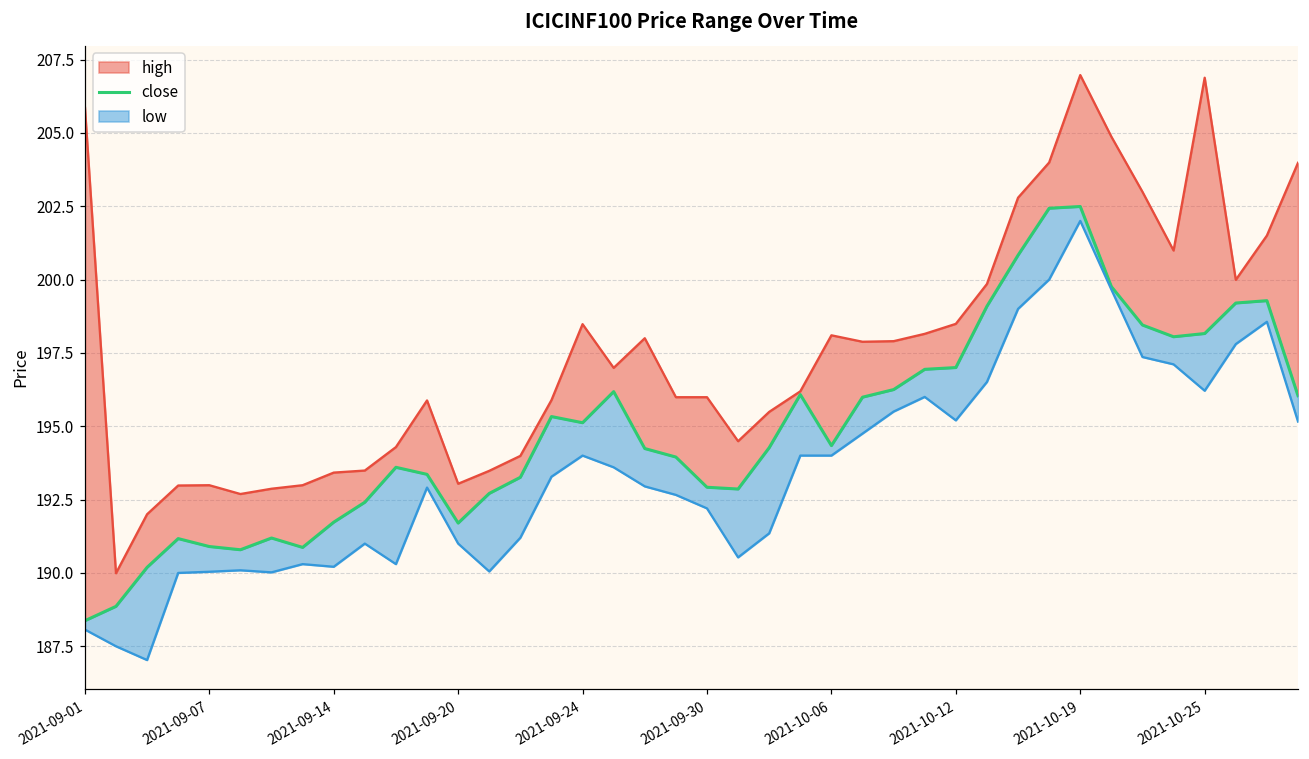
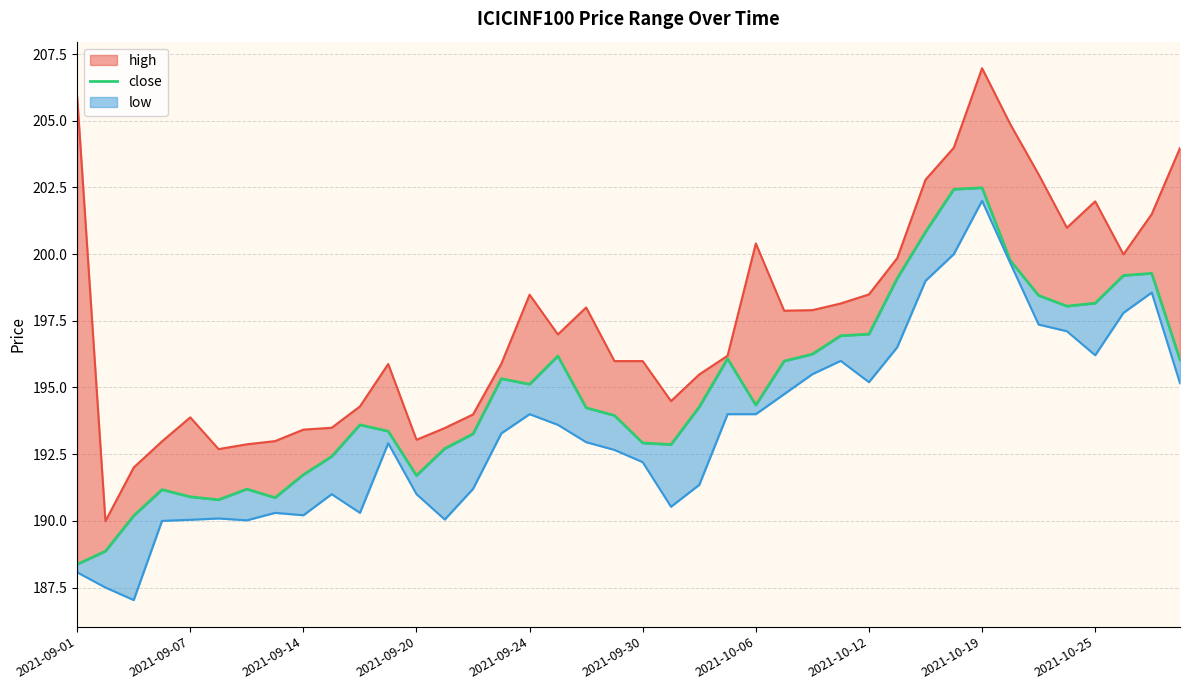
  {
    "high": {
      "2021-09-01": 205.9,
-     "2021-09-07": 193.0,
+     "2021-09-07": 193.9,
      "2021-09-14": 193.4,
      "2021-09-20": 193.0,
      "2021-09-24": 198.5,
      "2021-09-30": 196.0,
-     "2021-10-06": 198.1,
+     "2021-10-06": 200.4,
      "2021-10-12": 198.5,
      "2021-10-19": 207.0,
-     "2021-10-25": 206.9
+     "2021-10-25": 202.0
    }
  }
